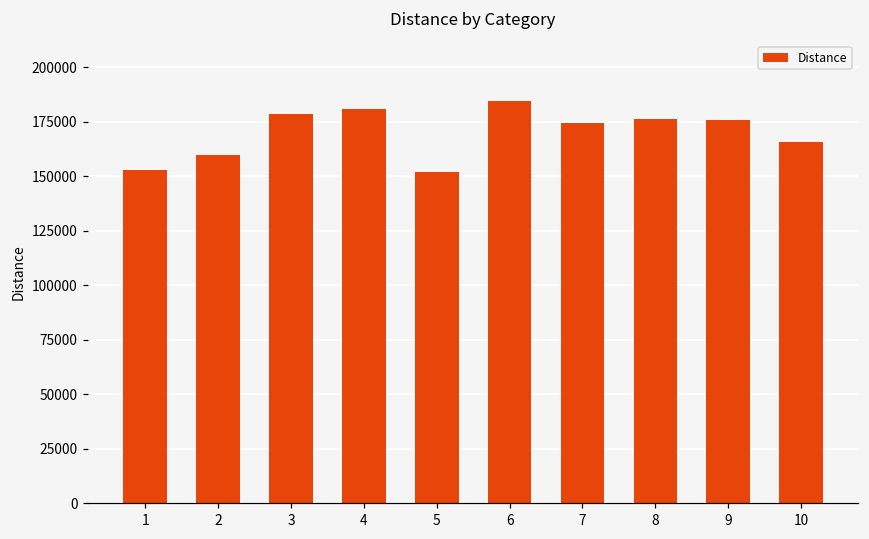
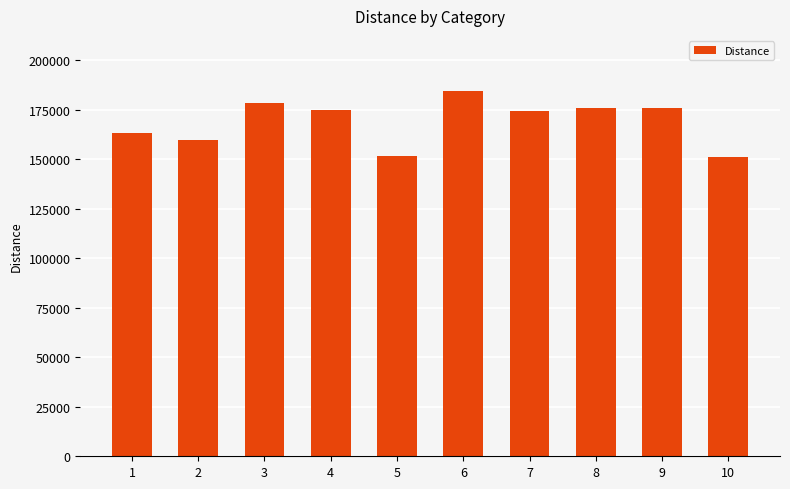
  {
-   "1": 153000,
+   "1": 163000,
    "2": 160000,
    "3": 178000,
-   "4": 181000,
+   "4": 175000,
    "5": 152000,
    "6": 185000,
    "7": 175000,
    "8": 176000,
    "9": 176000,
-   "10": 166000
+   "10": 151000
  }
